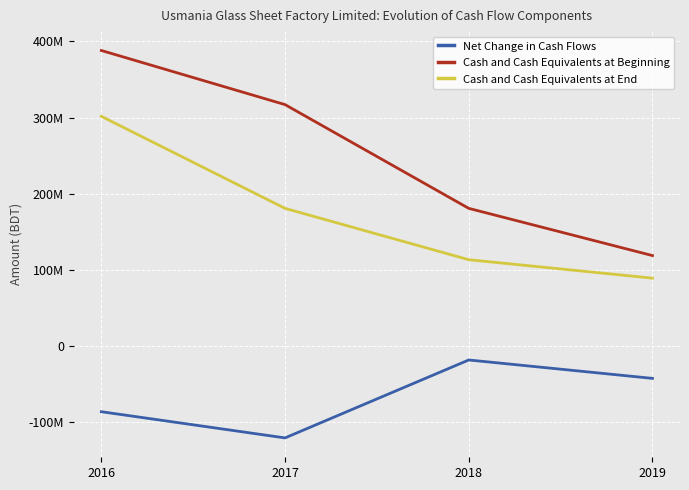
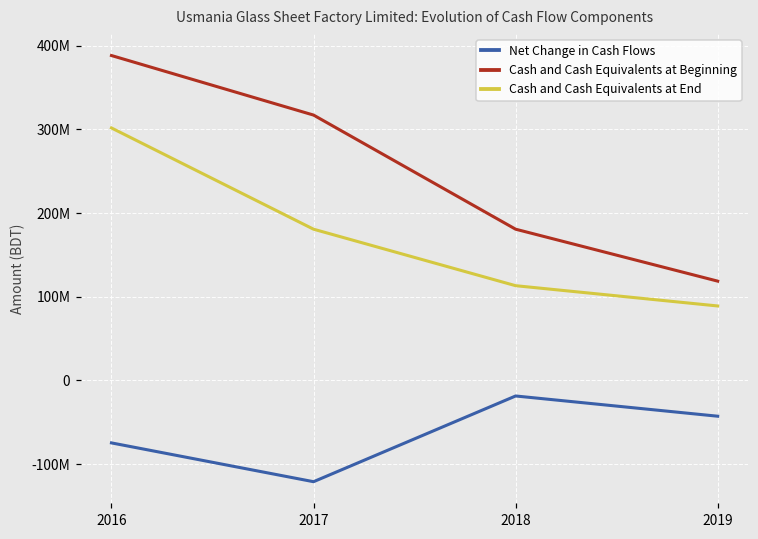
  {
    "Net Change in Cash Flows": {
-     "2016": -90000000,
+     "2016": -70000000,
      "2017": -120000000,
      "2018": -20000000,
      "2019": -40000000
    },
    "Cash and Cash Equivalents at Beginning": {
      "2016": 390000000,
      "2017": 320000000,
      "2018": 180000000,
      "2019": 120000000
    },
    "Cash and Cash Equivalents at End": {
      "2016": 300000000,
      "2017": 180000000,
      "2018": 110000000,
      "2019": 90000000
    }
  }
